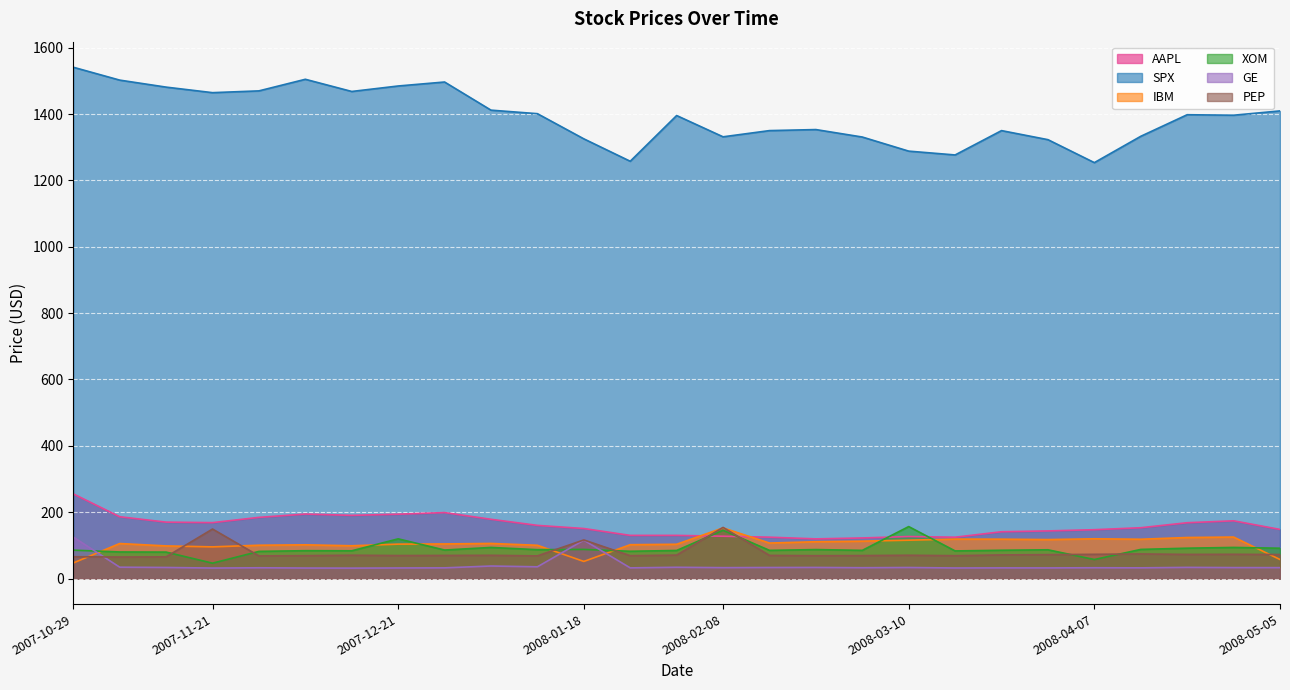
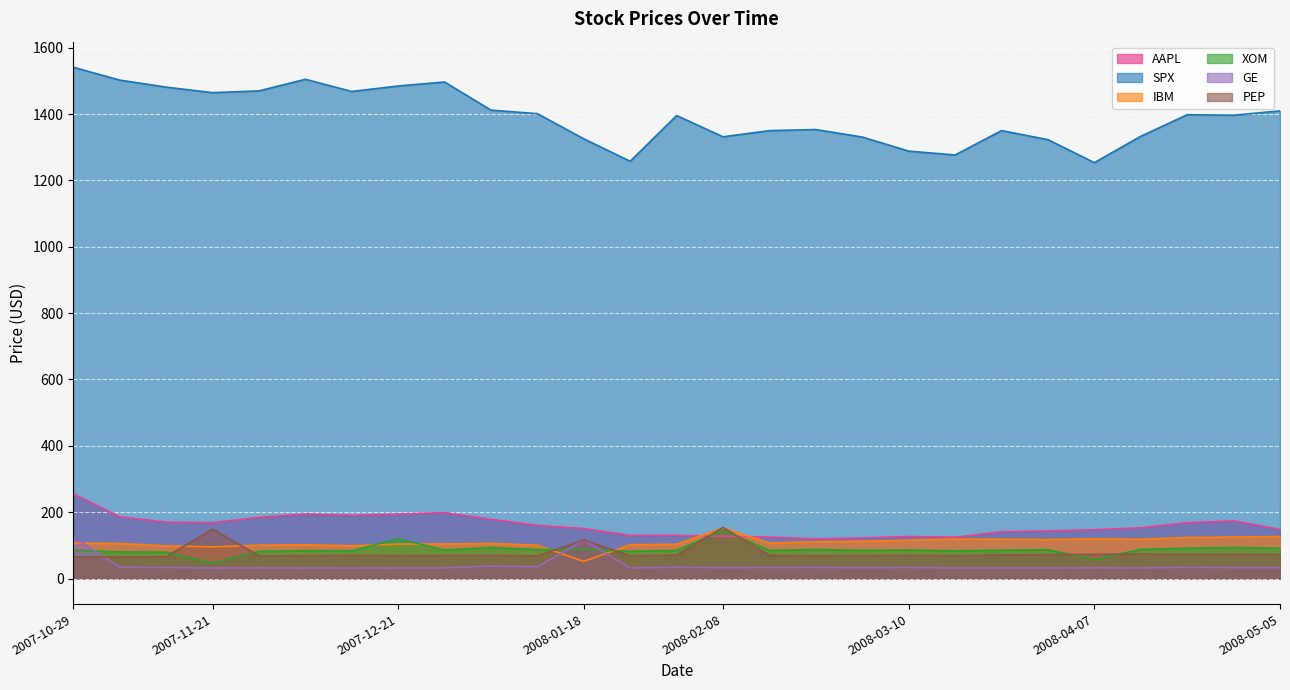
  {
    "AAPL": {
      "2007-10-29": 260,
      "2007-11-21": 170,
      "2007-12-21": 190,
      "2008-01-18": 150,
      "2008-02-08": 130,
      "2008-03-10": 130,
      "2008-04-07": 150,
      "2008-05-05": 150
    },
    "SPX": {
      "2007-10-29": 1540,
      "2007-11-21": 1460,
      "2007-12-21": 1480,
      "2008-01-18": 1330,
      "2008-02-08": 1330,
      "2008-03-10": 1290,
      "2008-04-07": 1250,
      "2008-05-05": 1410
    },
    "IBM": {
-     "2007-10-29": 50,
+     "2007-10-29": 110,
      "2007-11-21": 100,
      "2007-12-21": 100,
      "2008-01-18": 50,
      "2008-03-10": 120,
      "2008-04-07": 120,
-     "2008-05-05": 60
+     "2008-05-05": 130
    },
    "XOM": {
      "2007-10-29": 90,
      "2007-11-21": 50,
      "2007-12-21": 120,
      "2008-01-18": 90,
-     "2008-03-10": 160,
+     "2008-03-10": 90,
      "2008-04-07": 60,
      "2008-05-05": 90
    },
    "GE": {
      "2007-10-29": 130,
      "2007-11-21": 30,
      "2007-12-21": 30,
      "2008-02-08": 30,
      "2008-03-10": 30,
      "2008-04-07": 30,
      "2008-05-05": 30
    },
    "PEP": {
      "2007-10-29": 70,
      "2007-11-21": 150,
      "2007-12-21": 70,
      "2008-03-10": 70,
      "2008-04-07": 70,
      "2008-05-05": 70
    }
  }
